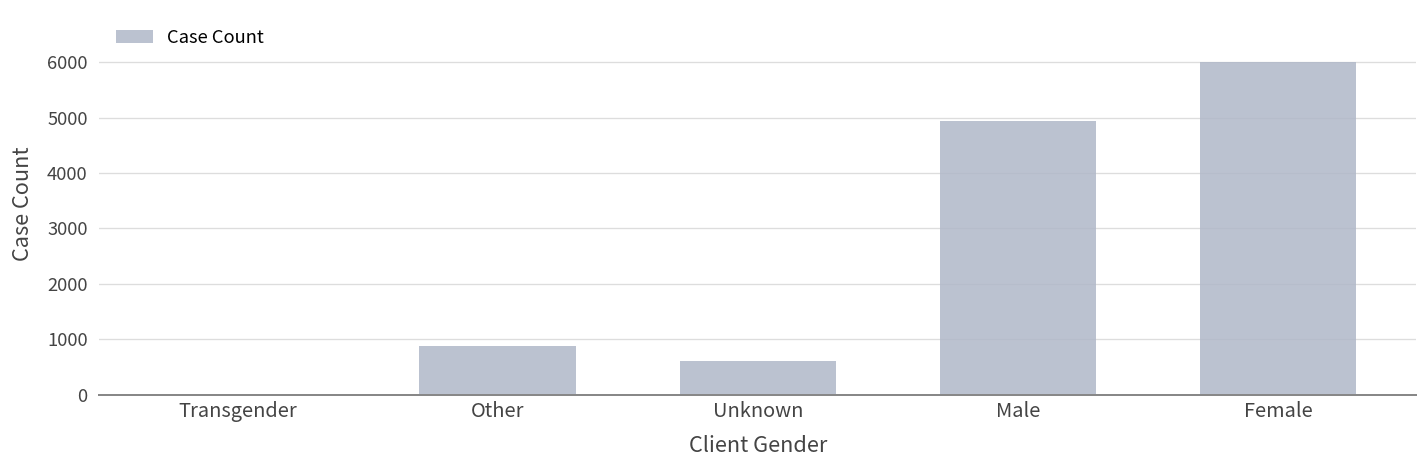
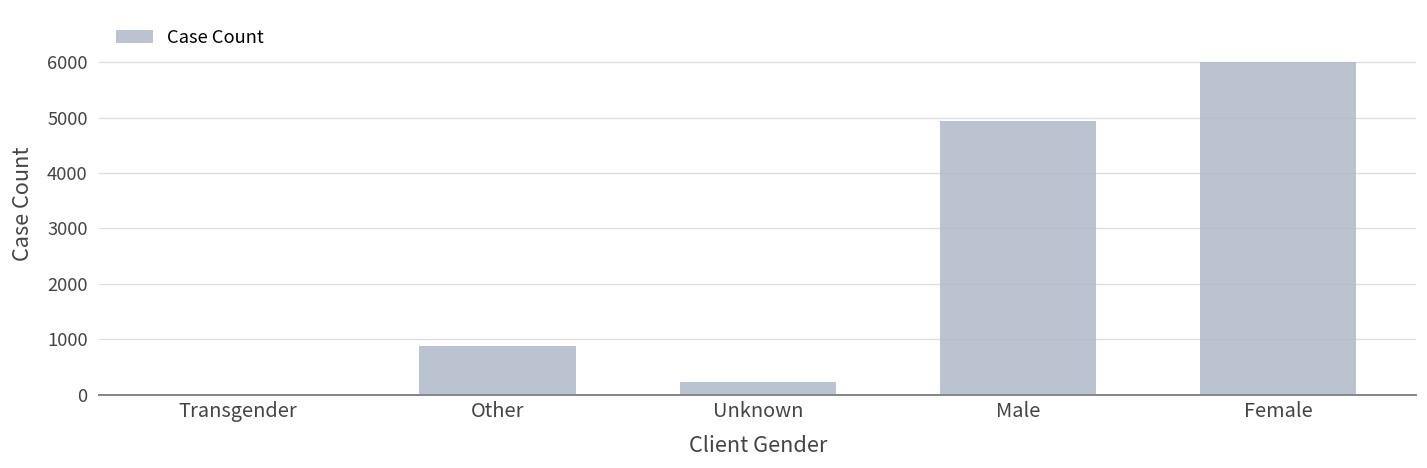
  {
    "Other": 900,
-   "Unknown": 600,
+   "Unknown": 200,
    "Male": 4900,
    "Female": 6000
  }
